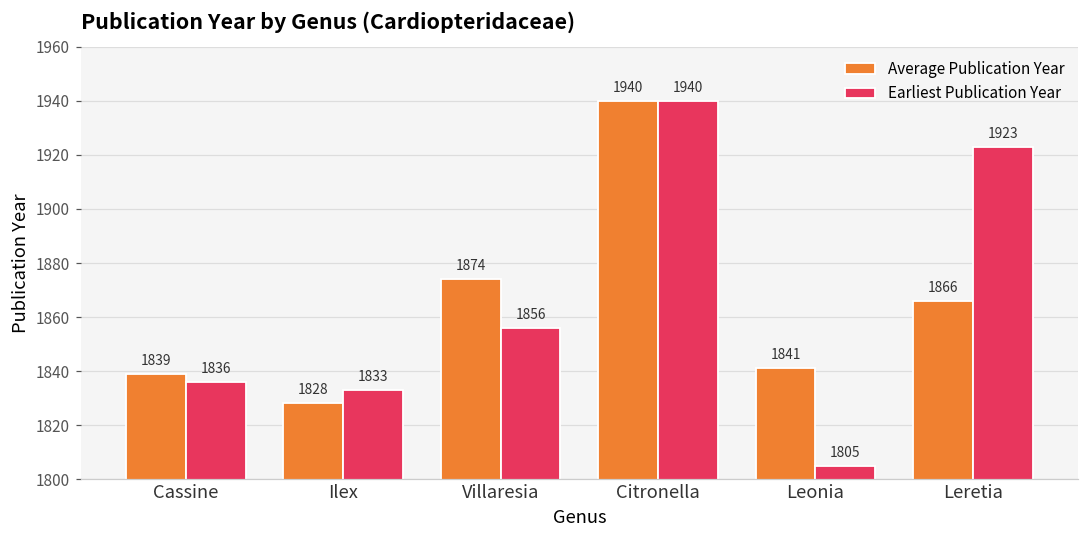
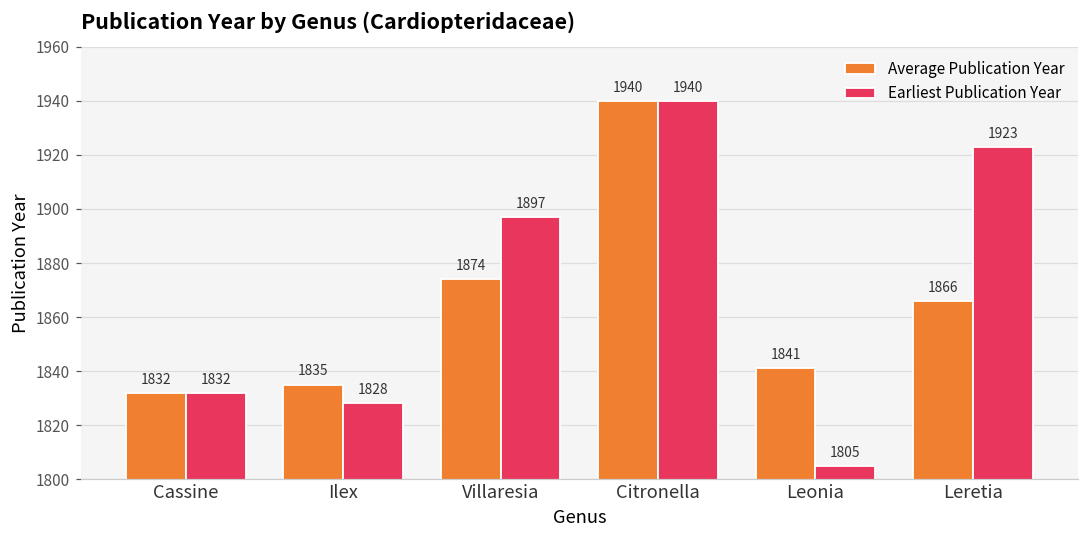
  {
    "Average Publication Year": {
-     "Cassine": 1839,
-     "Ilex": 1828,
+     "Cassine": 1832,
+     "Ilex": 1835,
      "Villaresia": 1874,
      "Citronella": 1940,
      "Leonia": 1841,
      "Leretia": 1866
    },
    "Earliest Publication Year": {
-     "Cassine": 1836,
-     "Ilex": 1833,
-     "Villaresia": 1856,
+     "Cassine": 1832,
+     "Ilex": 1828,
+     "Villaresia": 1897,
      "Citronella": 1940,
      "Leonia": 1805,
      "Leretia": 1923
    }
  }
